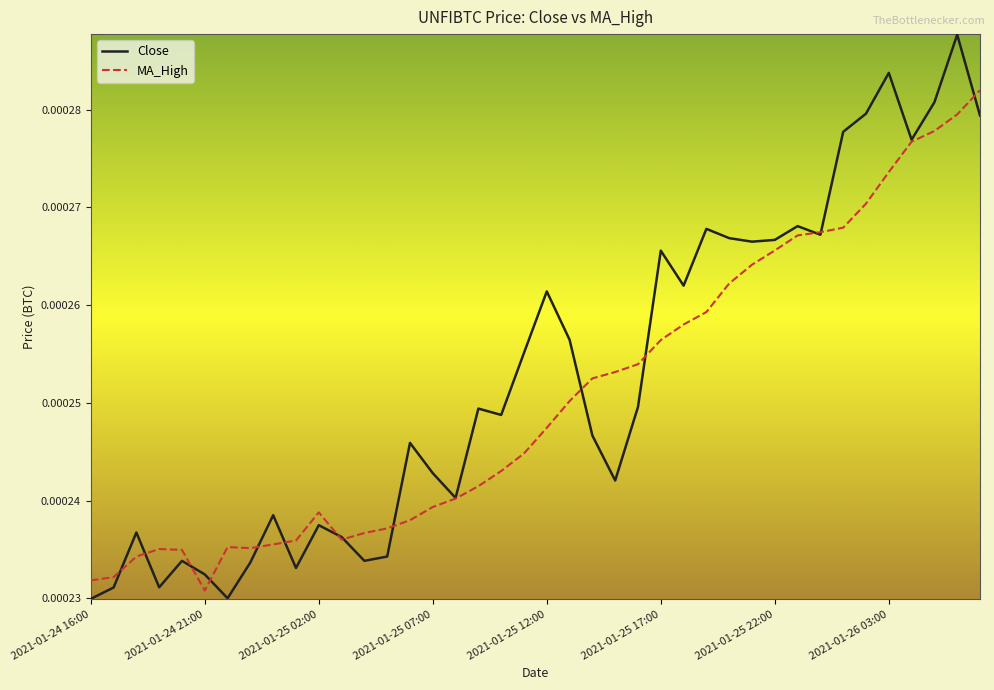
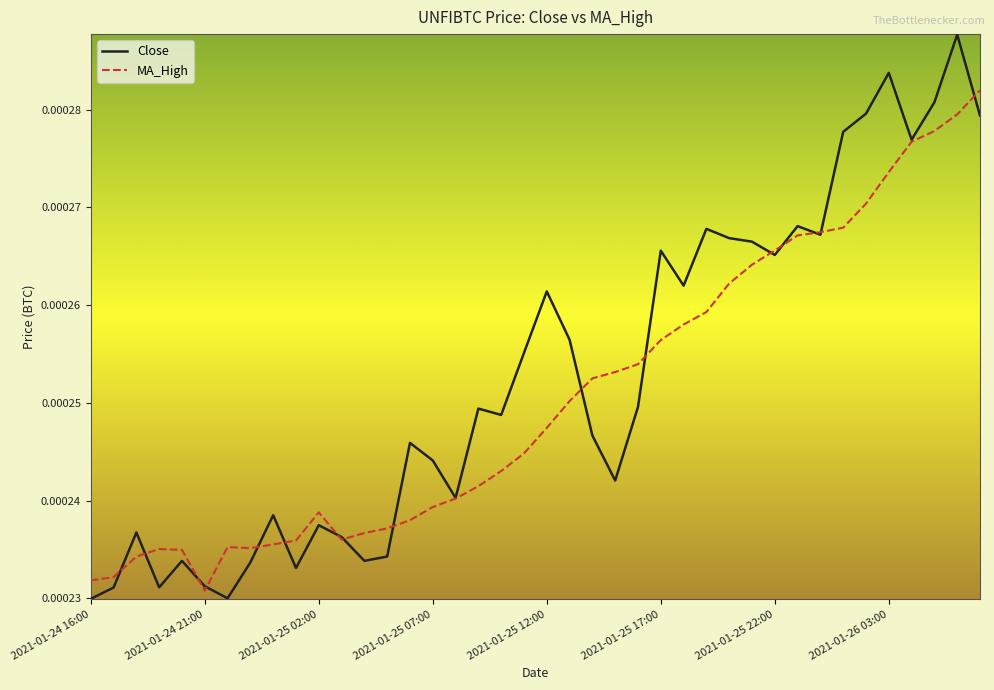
  {
    "Close": {
      "2021-01-24 16:00": 0.000230,
-     "2021-01-24 21:00": 0.000232,
+     "2021-01-24 21:00": 0.000231,
      "2021-01-25 02:00": 0.000237,
-     "2021-01-25 07:00": 0.000243,
+     "2021-01-25 07:00": 0.000244,
      "2021-01-25 12:00": 0.000261,
      "2021-01-25 17:00": 0.000266,
-     "2021-01-25 22:00": 0.000267,
+     "2021-01-25 22:00": 0.000265,
      "2021-01-26 03:00": 0.000284
    },
    "MA_High": {
      "2021-01-24 16:00": 0.000232,
      "2021-01-24 21:00": 0.000231,
      "2021-01-25 02:00": 0.000239,
      "2021-01-25 07:00": 0.000239,
      "2021-01-25 12:00": 0.000247,
      "2021-01-25 17:00": 0.000256,
      "2021-01-25 22:00": 0.000266,
      "2021-01-26 03:00": 0.000274
    }
  }
